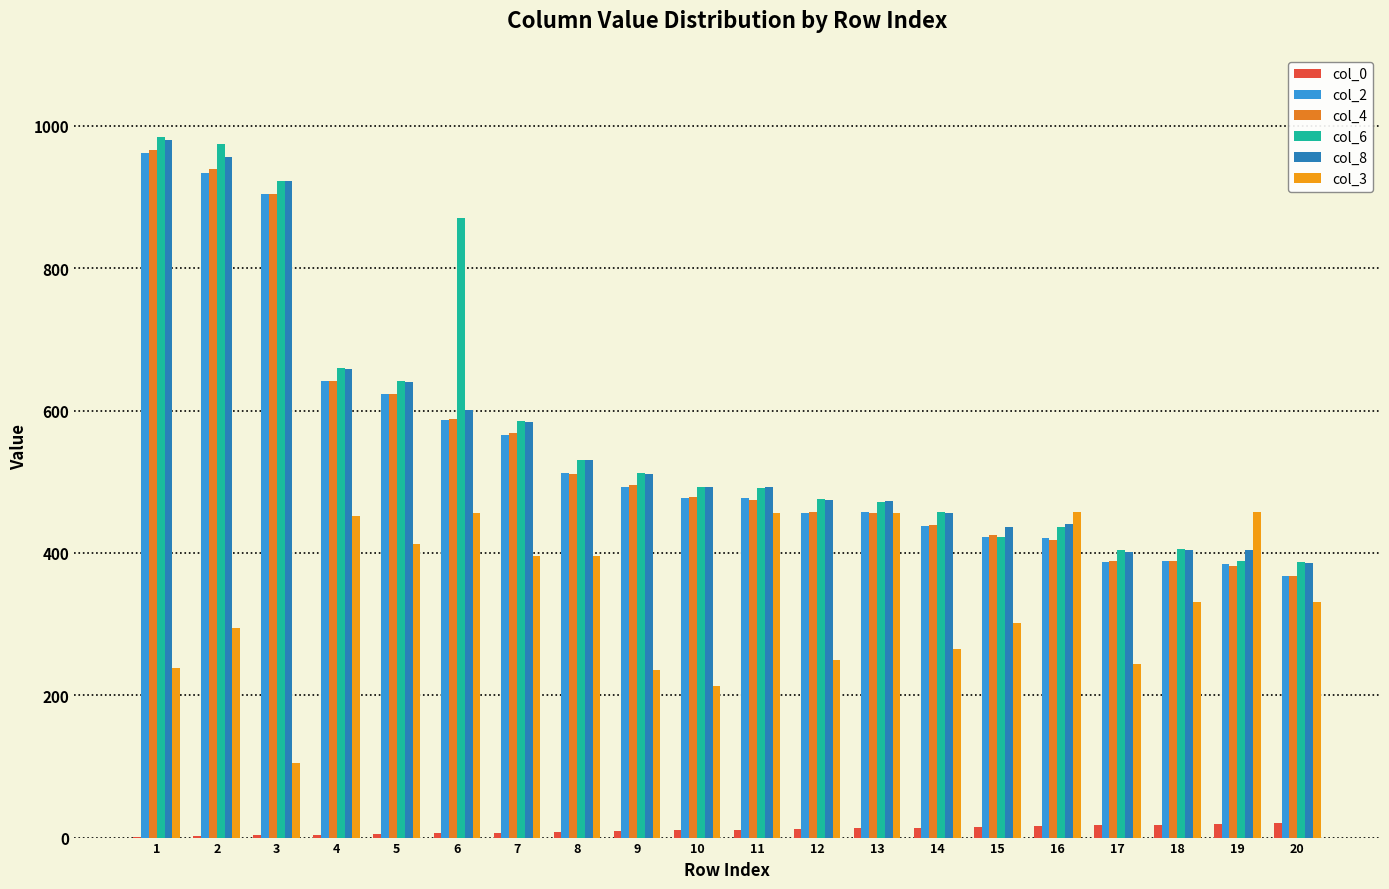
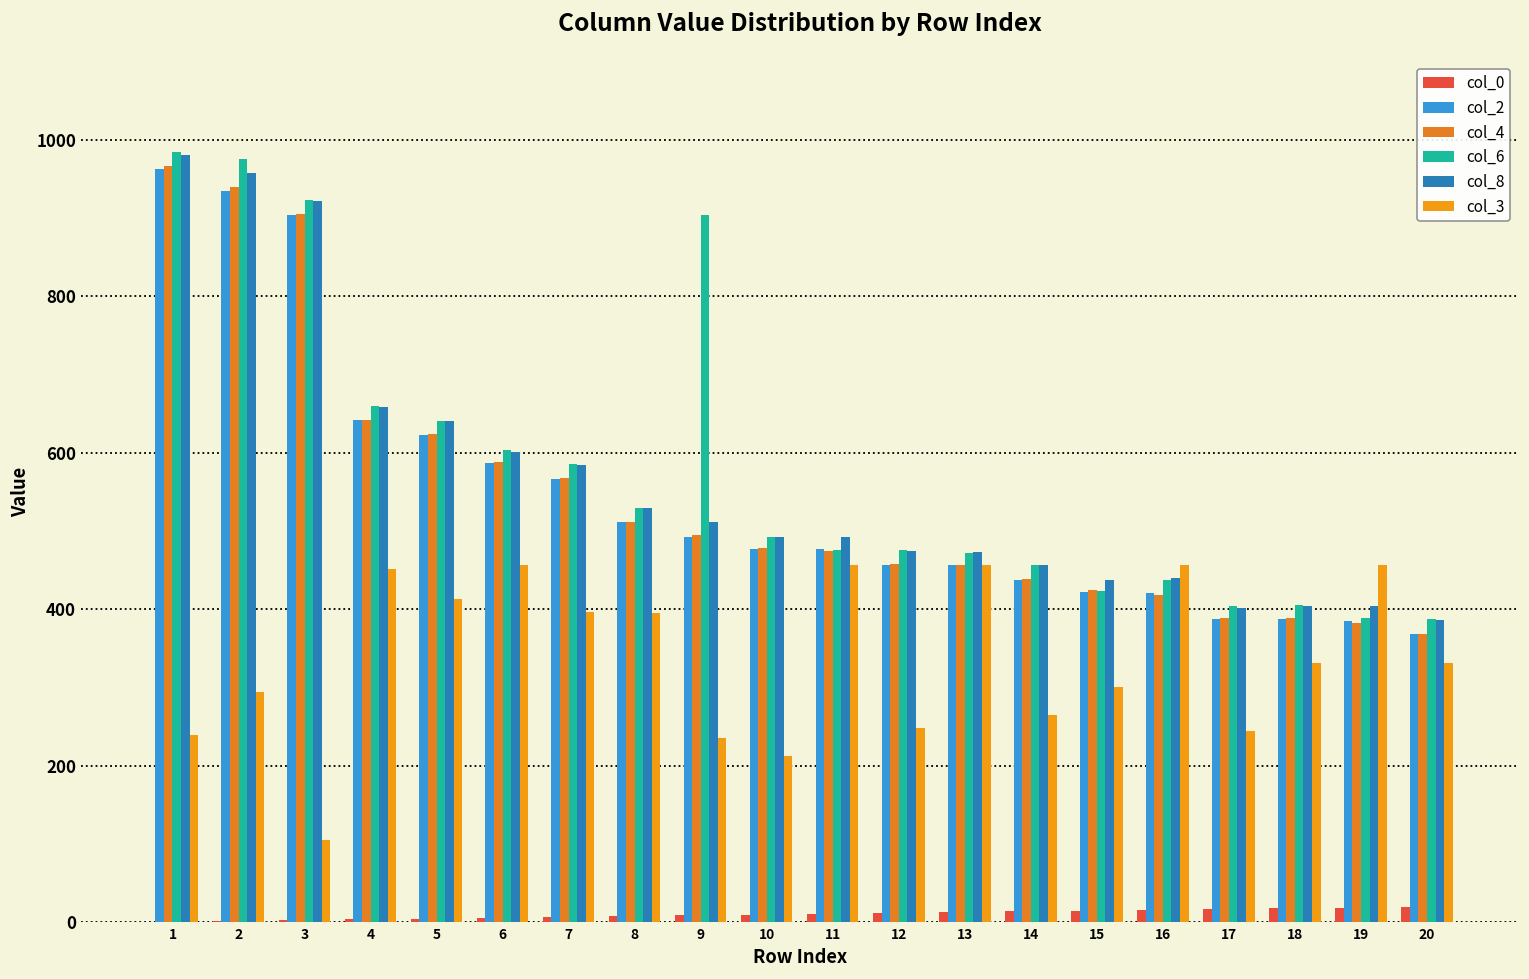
  {
    "col_6": {
      "1": 980,
      "2": 980,
      "3": 920,
      "4": 660,
      "5": 640,
-     "6": 870,
+     "6": 600,
      "7": 590,
      "8": 530,
-     "9": 510,
+     "9": 900,
      "10": 490,
-     "11": 490,
+     "11": 480,
      "12": 480,
      "13": 470,
      "14": 460,
      "15": 420,
      "16": 440,
      "17": 400,
      "18": 410,
      "19": 390,
      "20": 390
    }
  }
